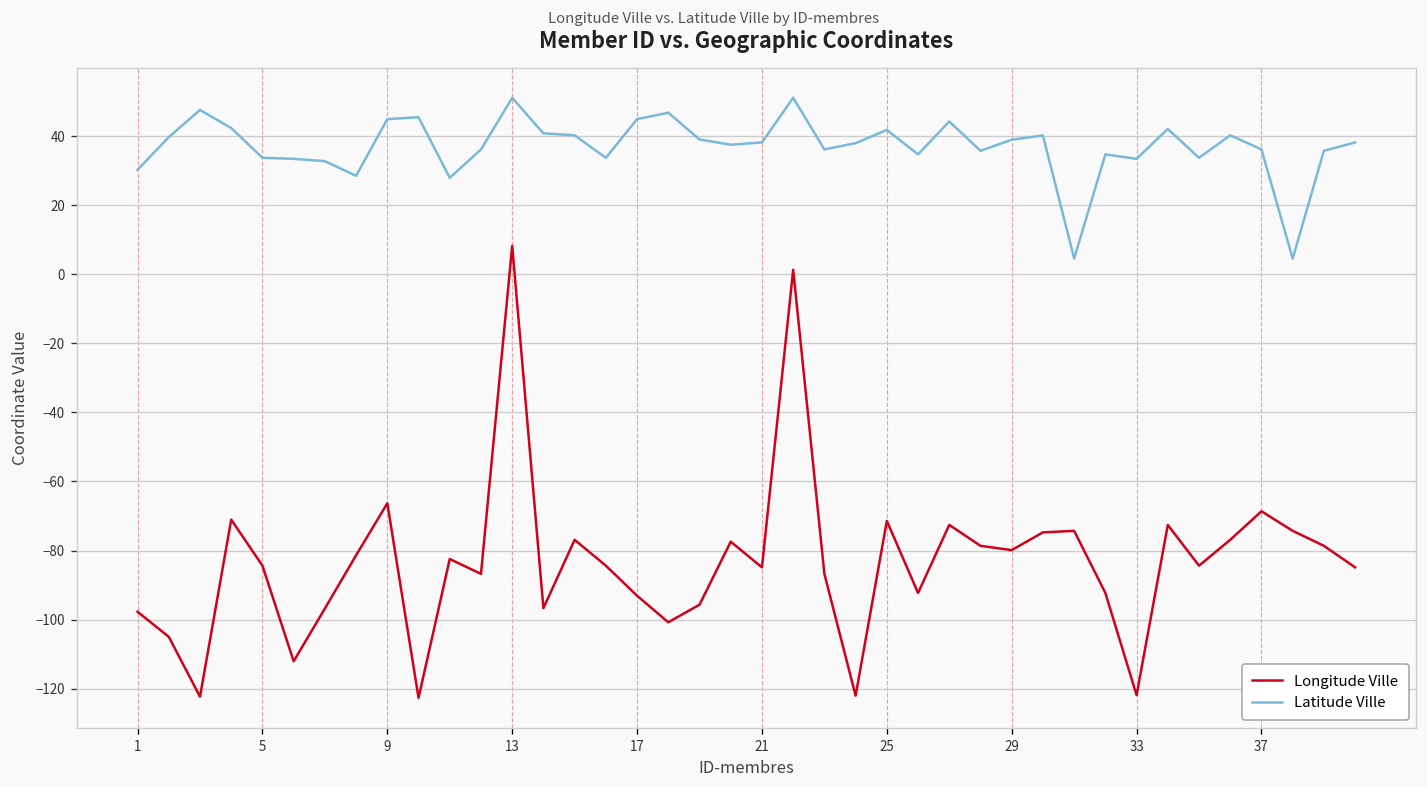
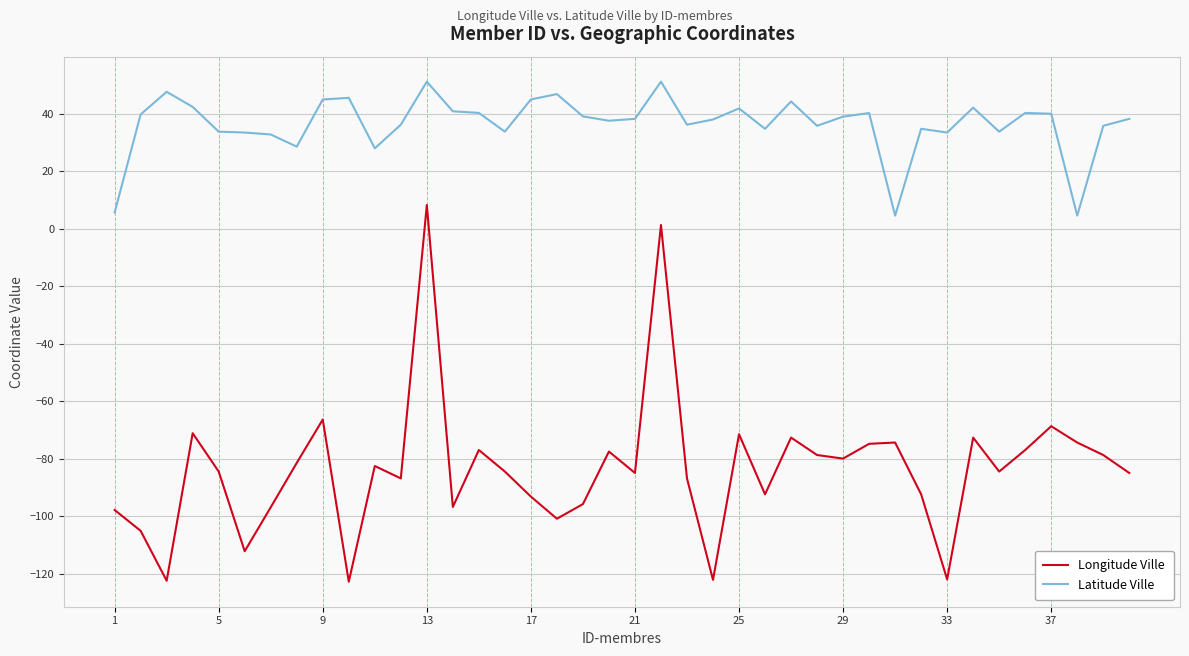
  {
    "Longitude Ville": {
      "1": -98,
      "5": -84,
      "9": -66,
      "13": 8,
      "17": -93,
      "21": -85,
      "25": -71,
      "29": -80,
      "33": -122,
      "37": -69
    },
    "Latitude Ville": {
-     "1": 30,
+     "1": 6,
      "5": 34,
      "9": 45,
      "13": 51,
      "17": 45,
      "21": 38,
      "25": 42,
      "29": 39,
      "33": 33,
-     "37": 36
+     "37": 40
    }
  }
